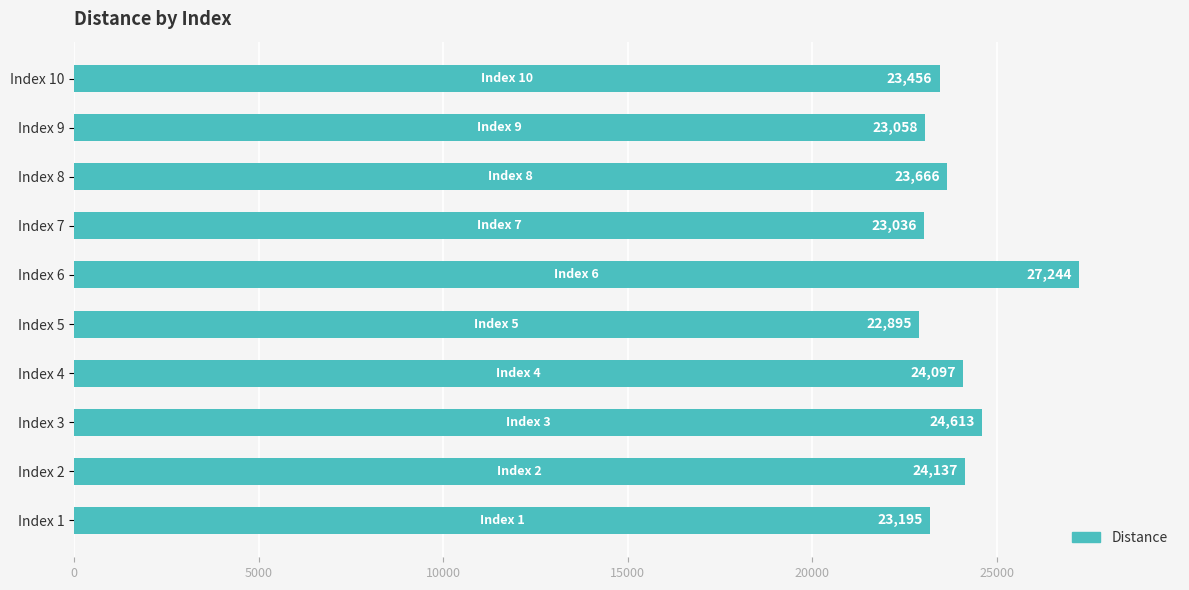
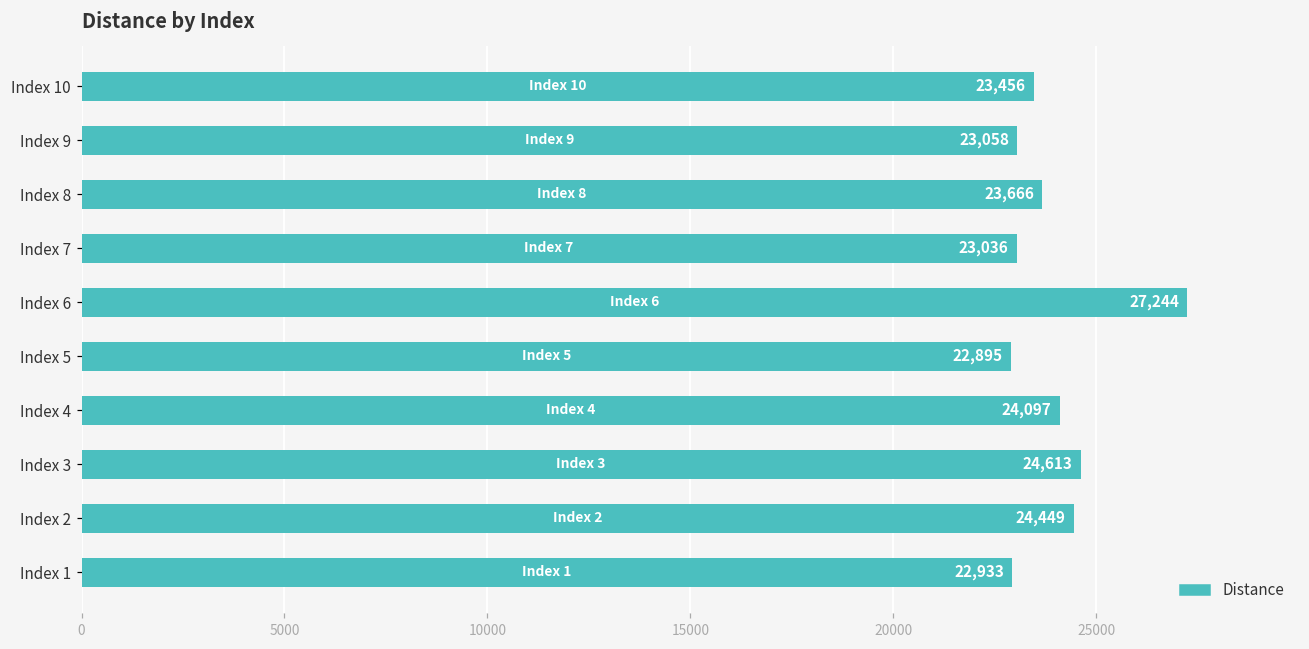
  {
    "Index 10": "23,456",
    "Index 9": "23,058",
    "Index 8": "23,666",
    "Index 7": "23,036",
    "Index 6": "27,244",
    "Index 5": "22,895",
    "Index 4": "24,097",
    "Index 3": "24,613",
-   "Index 2": "24,137",
-   "Index 1": "23,195"
+   "Index 2": "24,449",
+   "Index 1": "22,933"
  }
